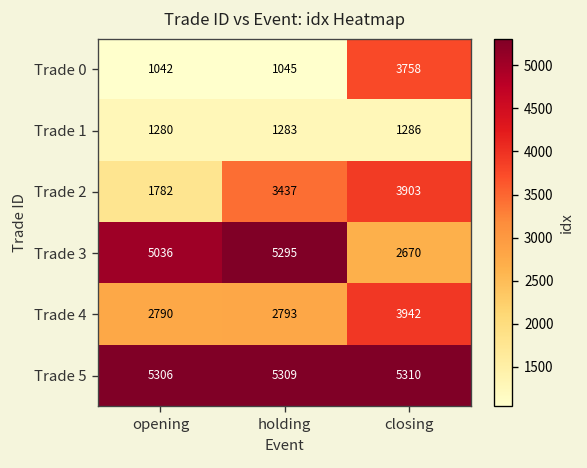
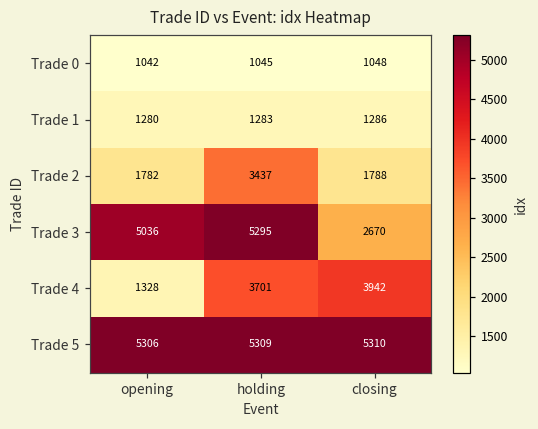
  {
    "Trade 0": {
      "opening": 1042,
      "holding": 1045,
-     "closing": 3758
+     "closing": 1048
    },
    "Trade 1": {
      "opening": 1280,
      "holding": 1283,
      "closing": 1286
    },
    "Trade 2": {
      "opening": 1782,
      "holding": 3437,
-     "closing": 3903
+     "closing": 1788
    },
    "Trade 3": {
      "opening": 5036,
      "holding": 5295,
      "closing": 2670
    },
    "Trade 4": {
-     "opening": 2790,
-     "holding": 2793,
+     "opening": 1328,
+     "holding": 3701,
      "closing": 3942
    },
    "Trade 5": {
      "opening": 5306,
      "holding": 5309,
      "closing": 5310
    }
  }
